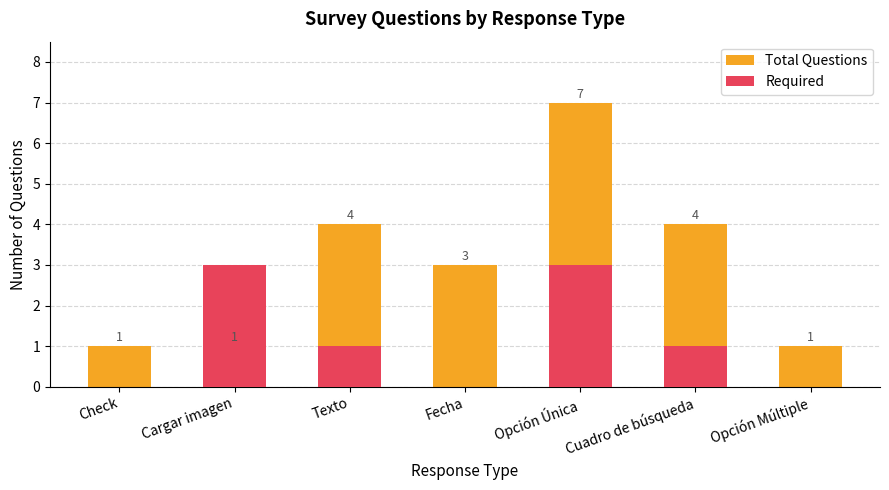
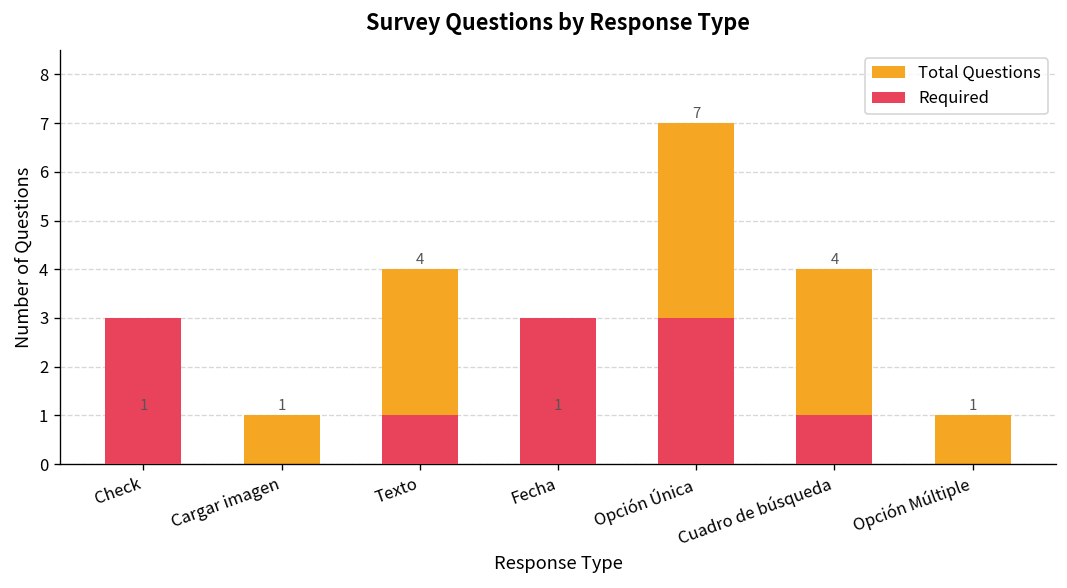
  {
    "Total Questions": {
      "Texto": 4,
-     "Fecha": 3,
+     "Fecha": 1,
      "Opción Única": 7,
      "Cuadro de búsqueda": 4,
      "Opción Múltiple": 1
    },
    "Required": {
-     "Check": 0,
-     "Cargar imagen": 3,
-     "Fecha": 0,
+     "Check": 3,
+     "Cargar imagen": 0,
+     "Fecha": 3,
      "Opción Múltiple": 0
    }
  }
